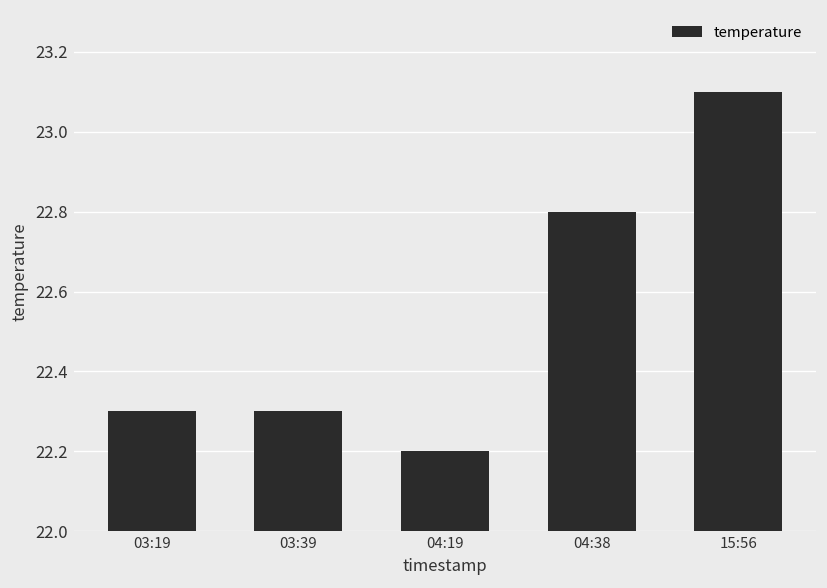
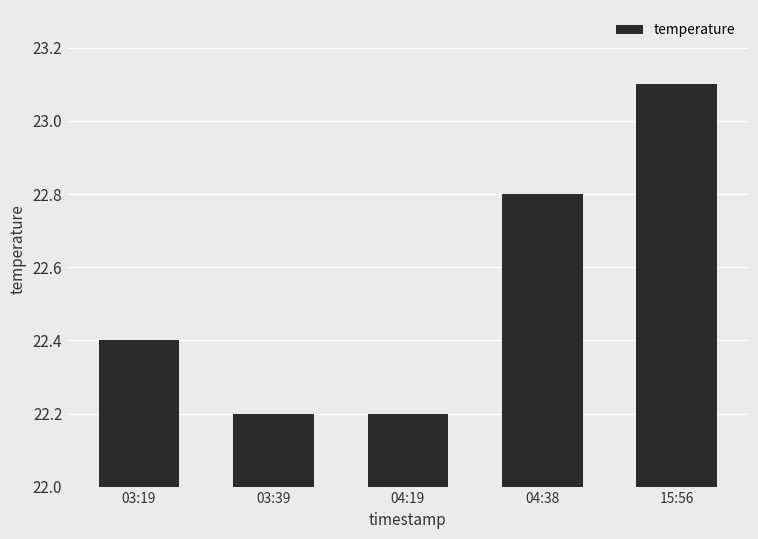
  {
-   "03:19": 22.3,
-   "03:39": 22.3,
+   "03:19": 22.4,
+   "03:39": 22.2,
    "04:19": 22.2,
    "04:38": 22.8,
    "15:56": 23.1
  }
